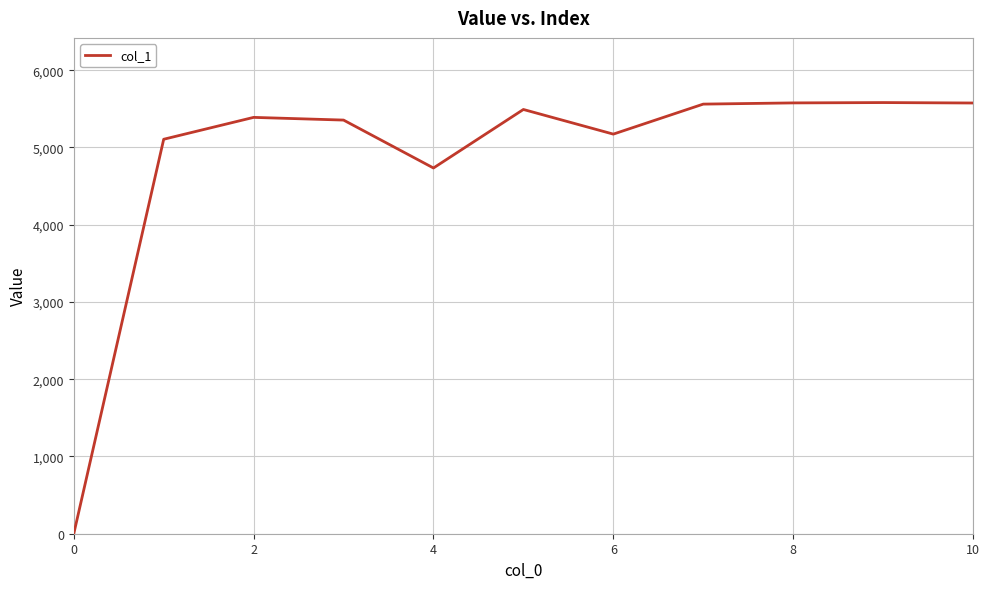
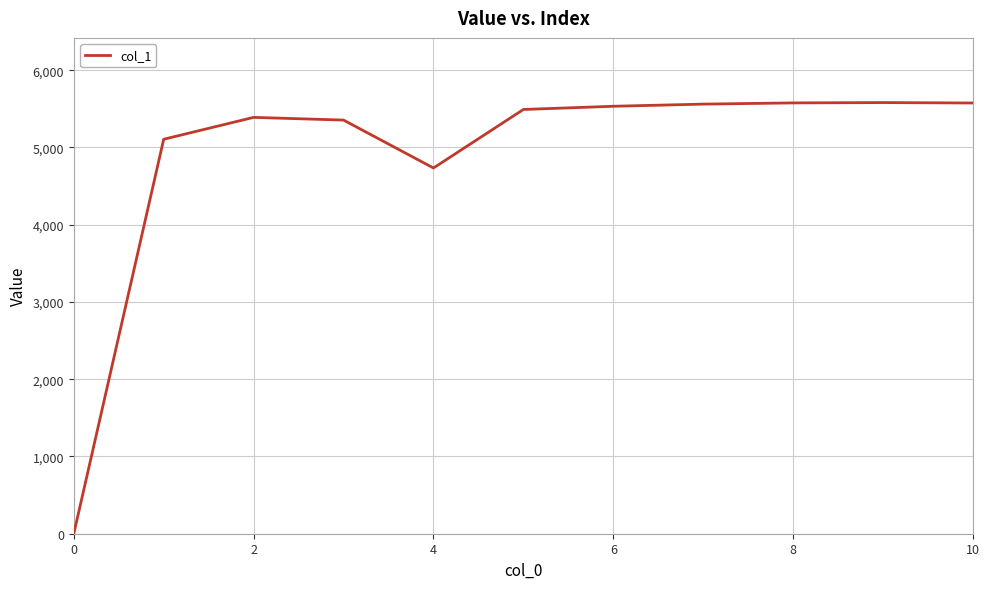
  {
    "0": "0",
    "2": "5,400",
    "4": "4,700",
-   "6": "5,200",
+   "6": "5,500",
    "8": "5,600",
    "10": "5,600"
  }
